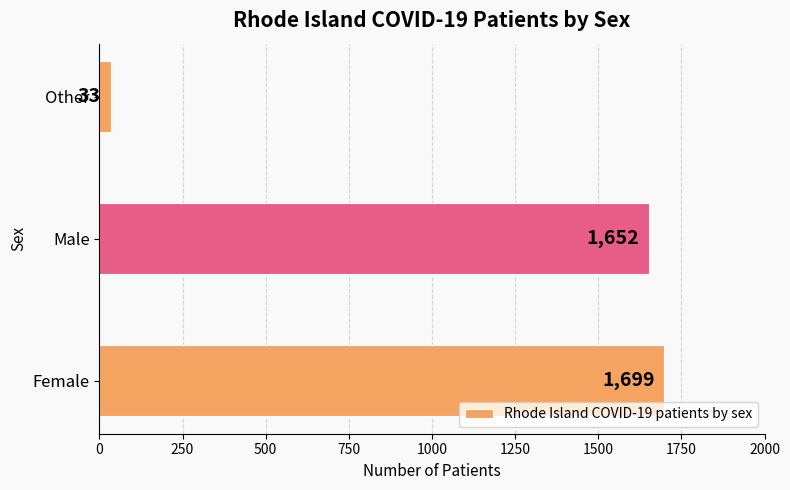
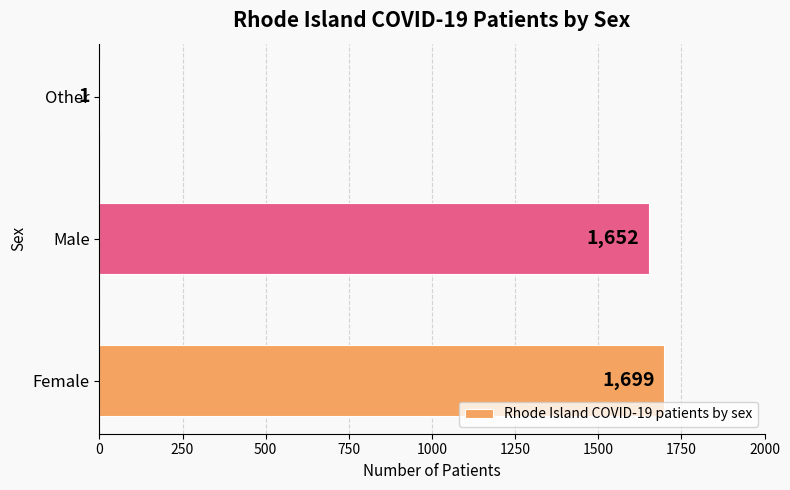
  {
-   "Other": "33",
+   "Other": "1",
    "Female": "1,699"
  }
